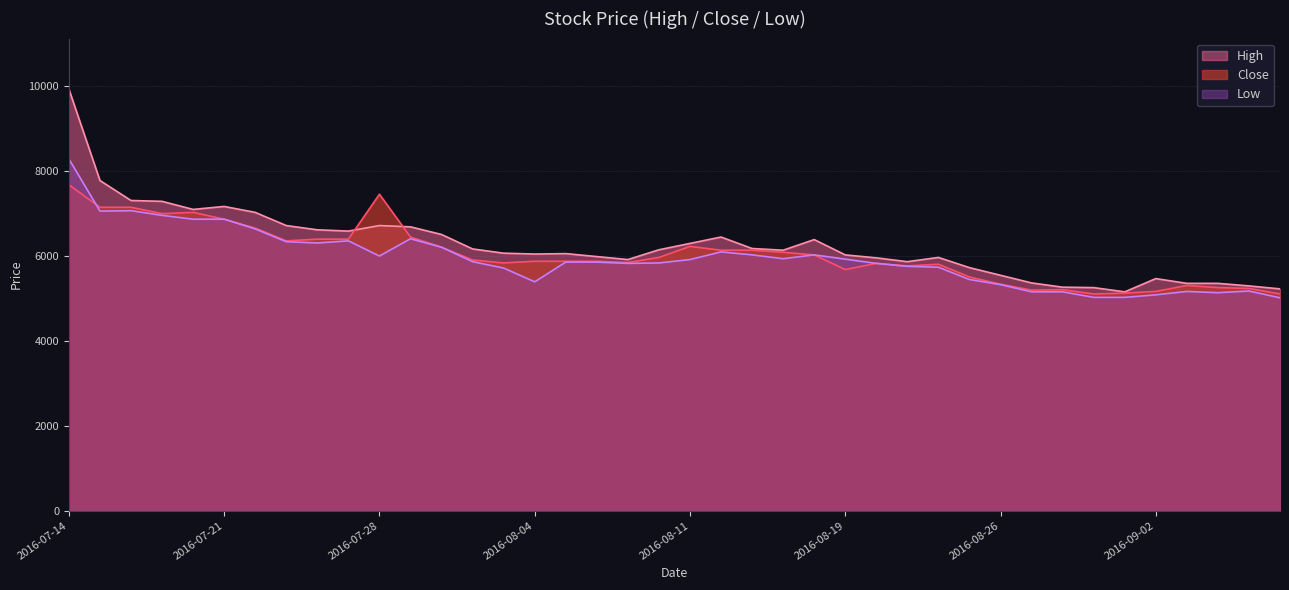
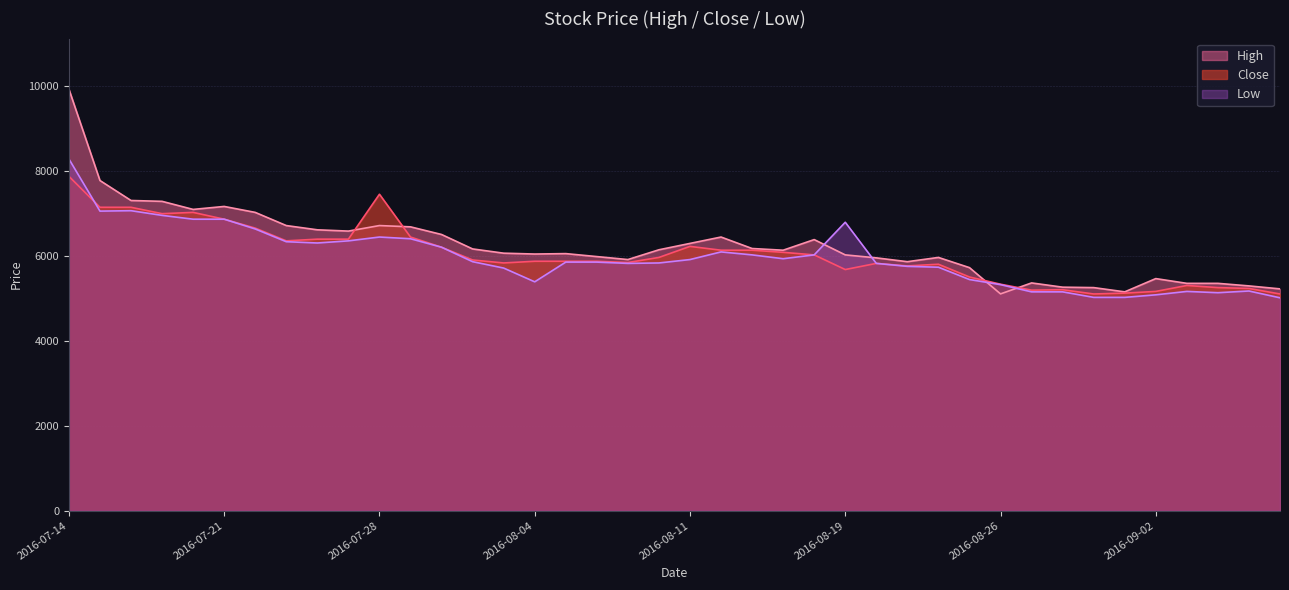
  {
    "High": {
      "2016-07-14": 9900,
      "2016-07-21": 7200,
      "2016-07-28": 6700,
      "2016-08-04": 6000,
      "2016-08-11": 6300,
      "2016-08-19": 6000,
-     "2016-08-26": 5500,
+     "2016-08-26": 5100,
      "2016-09-02": 5500
    },
    "Close": {
-     "2016-07-14": 7700,
+     "2016-07-14": 7900,
      "2016-07-28": 7400,
      "2016-08-04": 5900,
      "2016-08-11": 6200,
      "2016-08-19": 5700,
      "2016-09-02": 5200
    },
    "Low": {
      "2016-07-14": 8300,
-     "2016-07-28": 6000,
+     "2016-07-28": 6400,
      "2016-08-04": 5400,
      "2016-08-11": 5900,
-     "2016-08-19": 5900,
+     "2016-08-19": 6800,
      "2016-09-02": 5100
    }
  }
